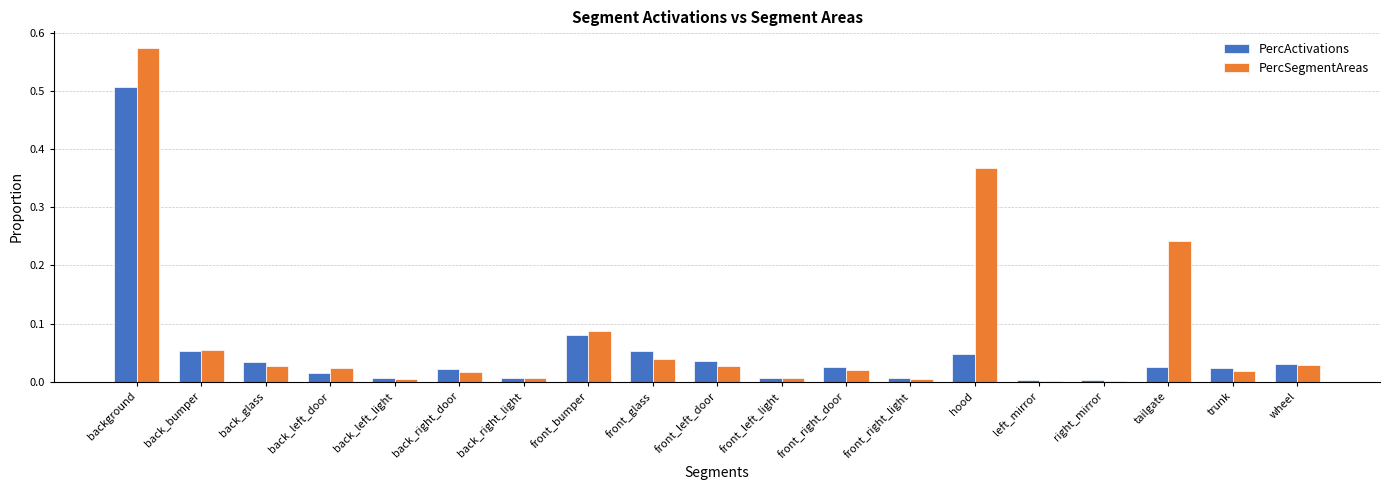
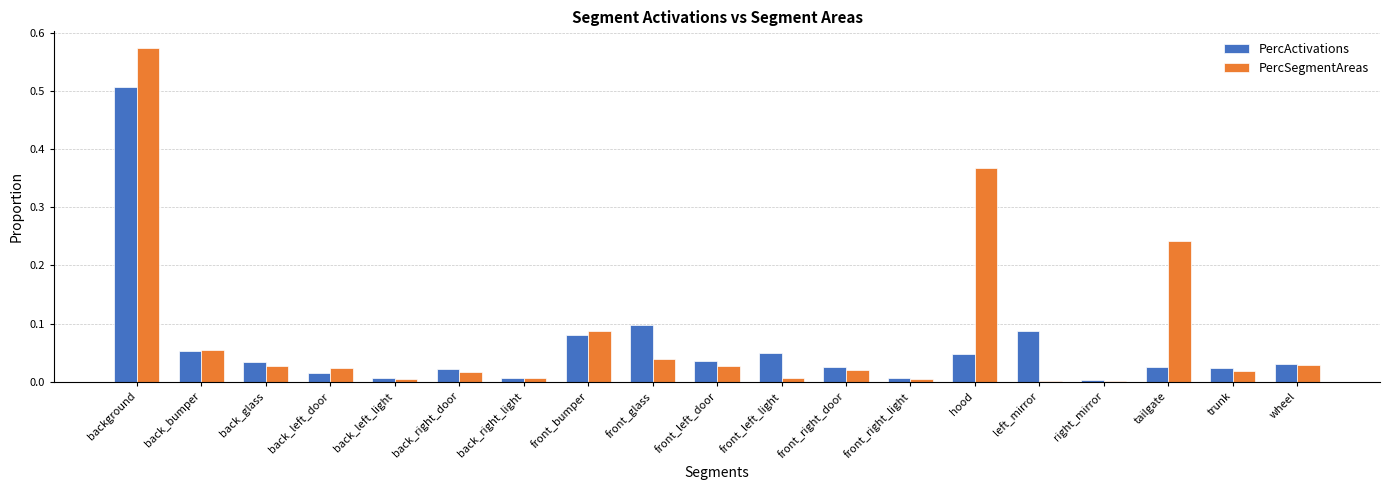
  {
    "PercActivations": {
      "background": 0.51,
      "back_bumper": 0.05,
      "back_glass": 0.03,
      "back_left_door": 0.01,
      "back_left_light": 0.01,
      "back_right_door": 0.02,
      "back_right_light": 0.01,
      "front_bumper": 0.08,
-     "front_glass": 0.05,
+     "front_glass": 0.10,
      "front_left_door": 0.04,
-     "front_left_light": 0.01,
+     "front_left_light": 0.05,
      "front_right_door": 0.03,
      "front_right_light": 0.01,
      "hood": 0.05,
-     "left_mirror": 0.00,
+     "left_mirror": 0.09,
      "tailgate": 0.03,
      "trunk": 0.02,
      "wheel": 0.03
    },
    "PercSegmentAreas": {
      "background": 0.57,
      "back_bumper": 0.05,
      "back_glass": 0.03,
      "back_left_door": 0.02,
      "back_left_light": 0.01,
      "back_right_door": 0.02,
      "back_right_light": 0.01,
      "front_bumper": 0.09,
      "front_glass": 0.04,
      "front_left_door": 0.03,
      "front_left_light": 0.01,
      "front_right_door": 0.02,
      "front_right_light": 0.01,
      "hood": 0.37,
      "tailgate": 0.24,
      "trunk": 0.02,
      "wheel": 0.03
    }
  }
